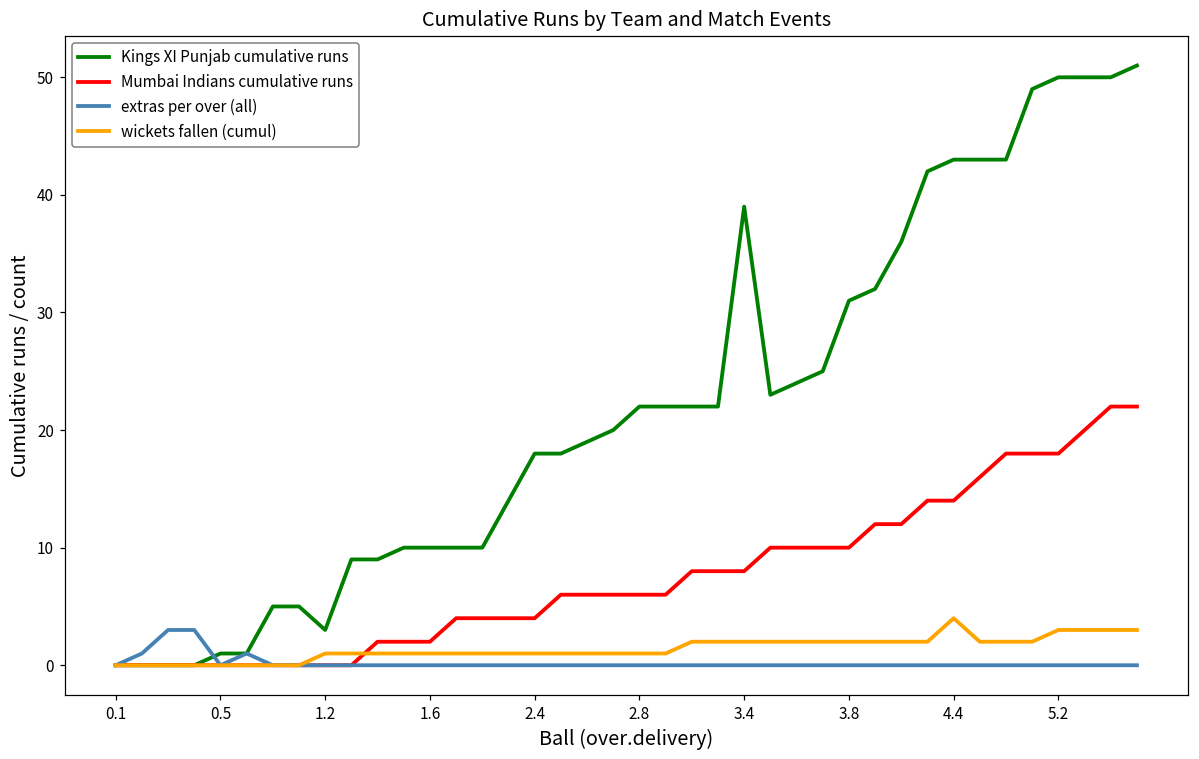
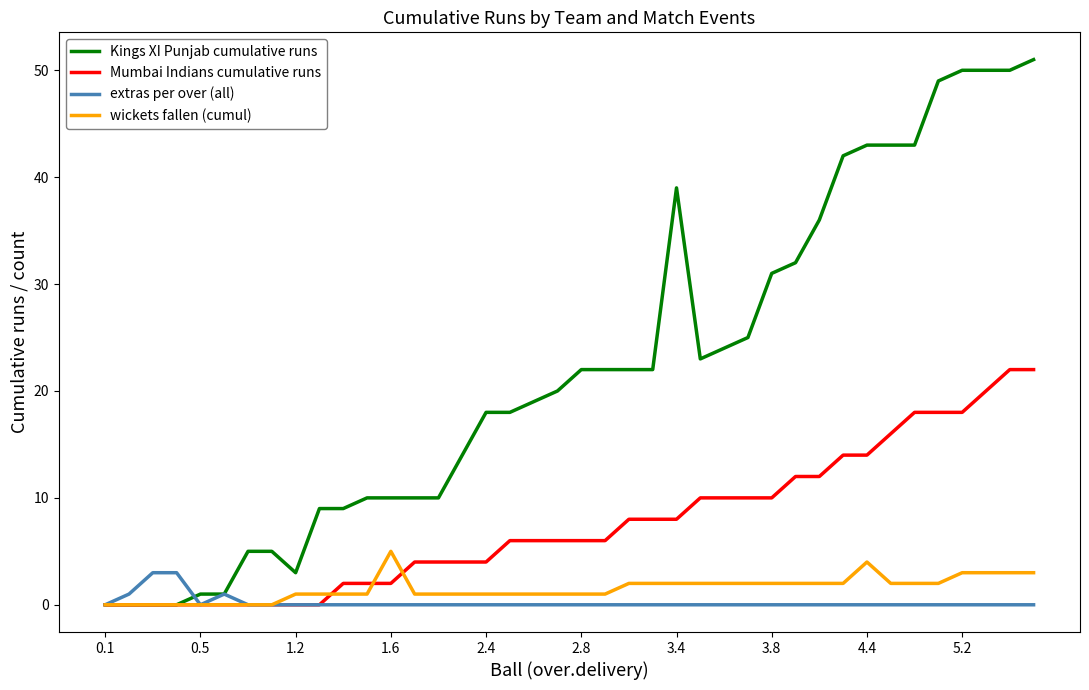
  {
    "Kings XI Punjab cumulative runs": {
      "0.5": 1,
      "1.2": 3,
      "1.6": 10,
      "2.4": 18,
      "2.8": 22,
      "3.4": 39,
      "3.8": 31,
      "4.4": 43,
      "5.2": 50
    },
    "Mumbai Indians cumulative runs": {
      "1.6": 2,
      "2.4": 4,
      "2.8": 6,
      "3.4": 8,
      "3.8": 10,
      "4.4": 14,
      "5.2": 18
    },
    "extras per over (all)": {
      "1.6": 0,
      "2.4": 0,
      "2.8": 0,
      "3.4": 0,
      "3.8": 0,
      "4.4": 0,
      "5.2": 0
    },
    "wickets fallen (cumul)": {
      "1.2": 1,
-     "1.6": 1,
+     "1.6": 5,
      "2.4": 1,
      "2.8": 1,
      "3.4": 2,
      "3.8": 2,
      "4.4": 4,
      "5.2": 3
    }
  }
